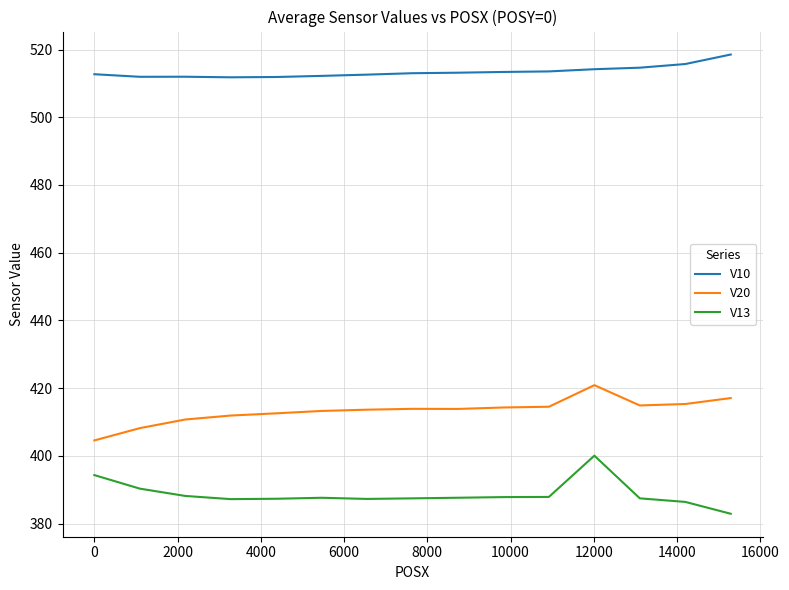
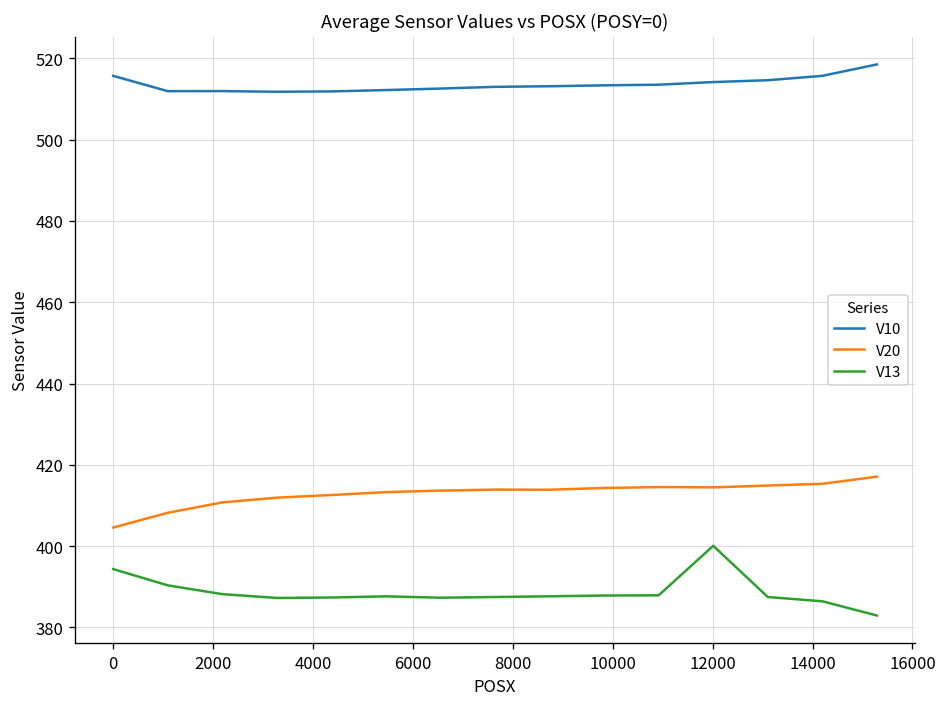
  {
    "V10": {
-     "0": 513,
+     "0": 516,
      "12000": 514
    },
    "V20": {
      "0": 405,
-     "12000": 421
+     "12000": 414
    },
    "V13": {
      "0": 394,
      "12000": 400
    }
  }
